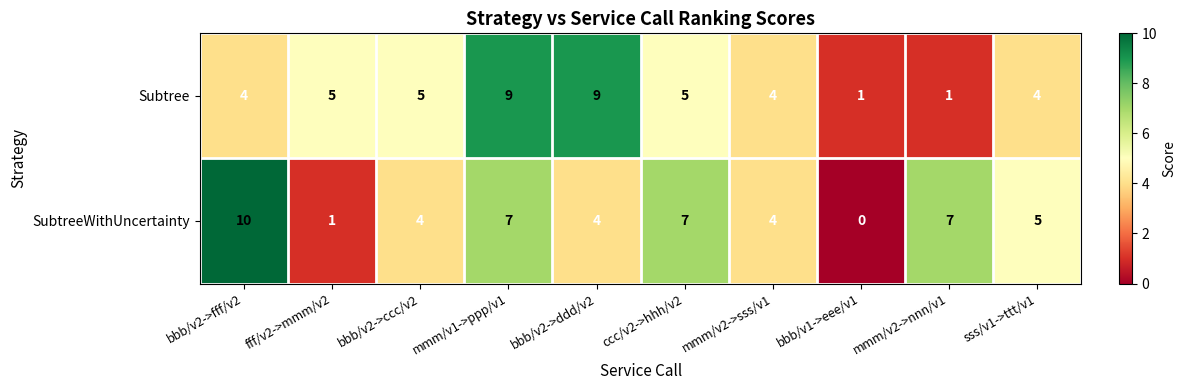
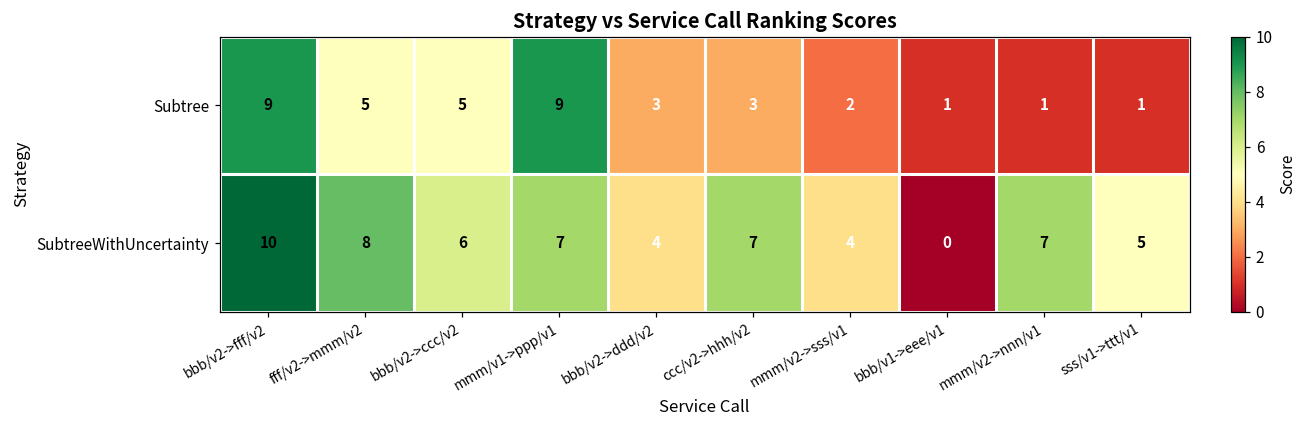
  {
    "Subtree": {
-     "bbb/v2->fff/v2": 4,
+     "bbb/v2->fff/v2": 9,
      "fff/v2->mmm/v2": 5,
      "bbb/v2->ccc/v2": 5,
      "mmm/v1->ppp/v1": 9,
-     "bbb/v2->ddd/v2": 9,
-     "ccc/v2->hhh/v2": 5,
-     "mmm/v2->sss/v1": 4,
+     "bbb/v2->ddd/v2": 3,
+     "ccc/v2->hhh/v2": 3,
+     "mmm/v2->sss/v1": 2,
      "bbb/v1->eee/v1": 1,
      "mmm/v2->nnn/v1": 1,
-     "sss/v1->ttt/v1": 4
+     "sss/v1->ttt/v1": 1
    },
    "SubtreeWithUncertainty": {
      "bbb/v2->fff/v2": 10,
-     "fff/v2->mmm/v2": 1,
-     "bbb/v2->ccc/v2": 4,
+     "fff/v2->mmm/v2": 8,
+     "bbb/v2->ccc/v2": 6,
      "mmm/v1->ppp/v1": 7,
      "bbb/v2->ddd/v2": 4,
      "ccc/v2->hhh/v2": 7,
      "mmm/v2->sss/v1": 4,
      "bbb/v1->eee/v1": 0,
      "mmm/v2->nnn/v1": 7,
      "sss/v1->ttt/v1": 5
    }
  }
